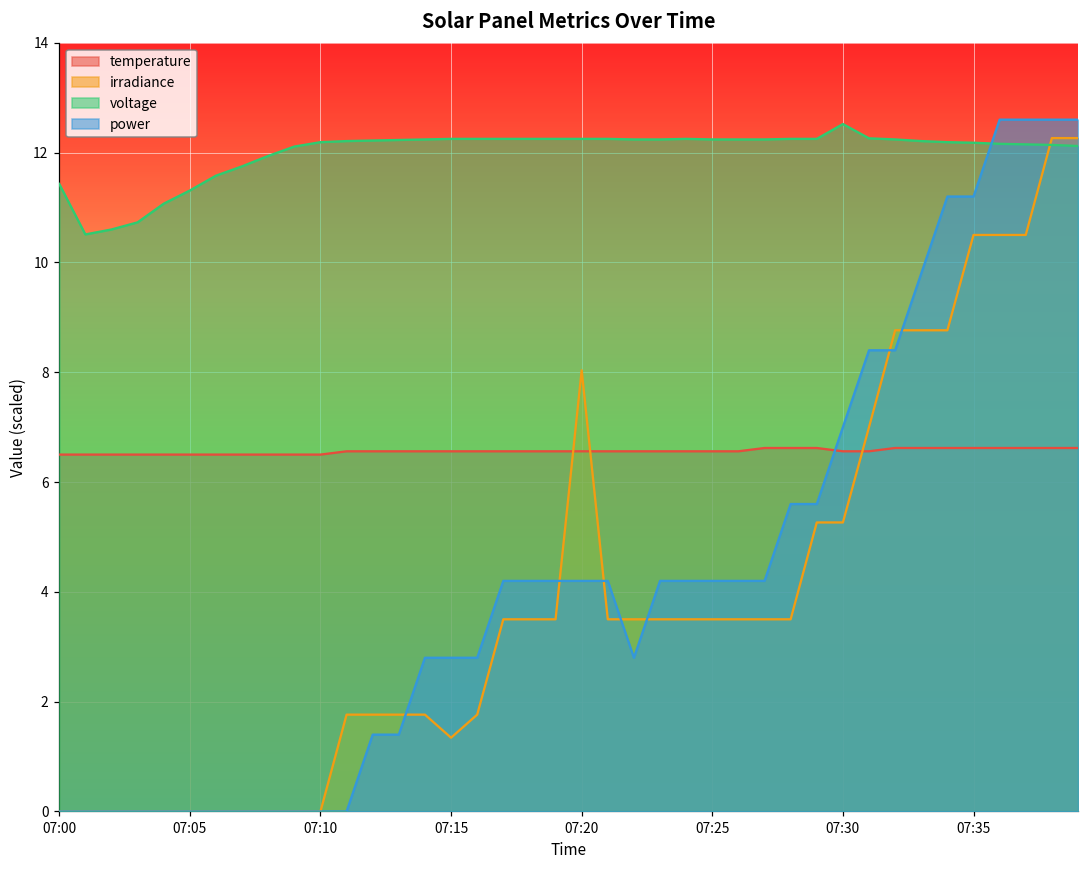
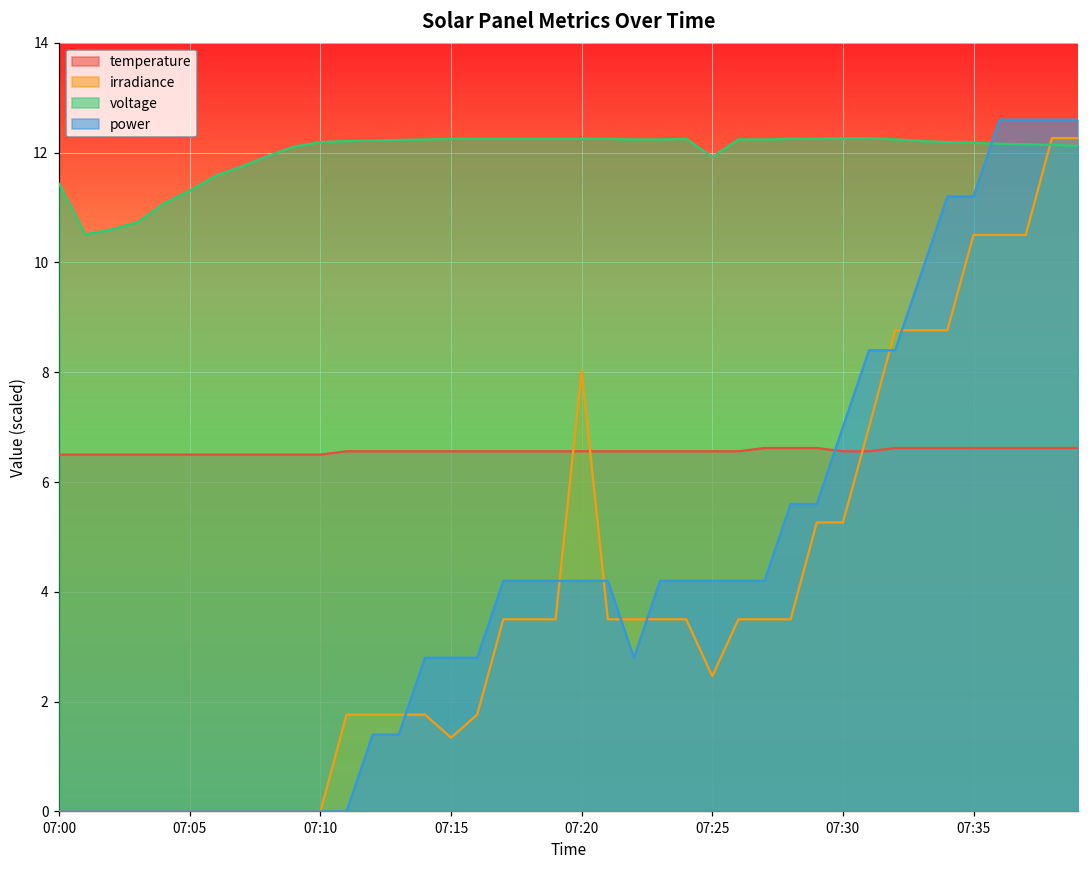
  {
    "temperature": {
      "07:00": 6.5,
      "07:05": 6.5,
      "07:10": 6.5,
      "07:15": 6.6,
      "07:20": 6.6,
      "07:25": 6.6,
      "07:30": 6.6,
      "07:35": 6.6
    },
    "irradiance": {
      "07:15": 1.3,
      "07:20": 8.0,
-     "07:25": 3.5,
+     "07:25": 2.5,
      "07:30": 5.3,
      "07:35": 10.5
    },
    "voltage": {
      "07:00": 11.4,
      "07:05": 11.3,
      "07:10": 12.2,
      "07:15": 12.3,
      "07:20": 12.3,
-     "07:25": 12.2,
-     "07:30": 12.5,
+     "07:25": 11.9,
+     "07:30": 12.3,
      "07:35": 12.2
    },
    "power": {
      "07:15": 2.8,
      "07:20": 4.2,
      "07:25": 4.2,
      "07:30": 7.0,
      "07:35": 11.2
    }
  }
